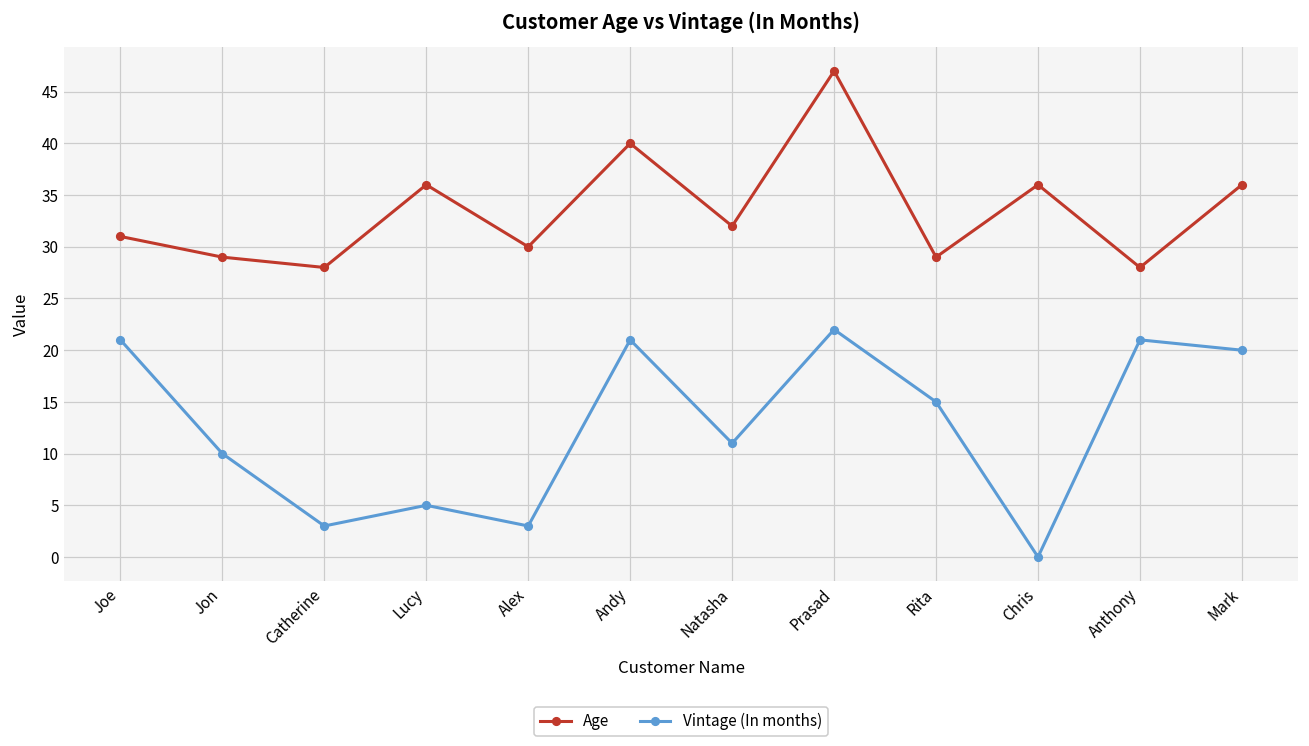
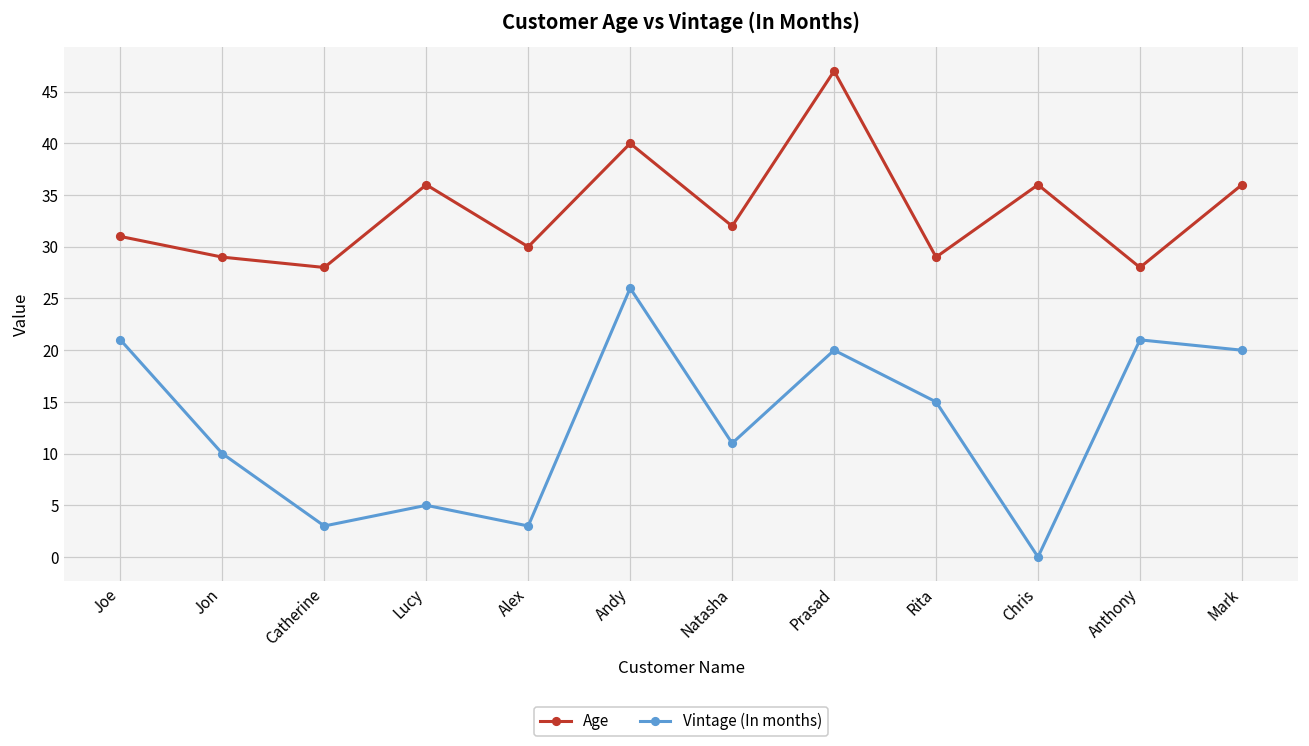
  {
    "Age": {
      "Joe": 31,
      "Jon": 29,
      "Catherine": 28,
      "Lucy": 36,
      "Alex": 30,
      "Andy": 40,
      "Natasha": 32,
      "Prasad": 47,
      "Rita": 29,
      "Chris": 36,
      "Anthony": 28,
      "Mark": 36
    },
    "Vintage (In months)": {
      "Joe": 21,
      "Jon": 10,
      "Catherine": 3,
      "Lucy": 5,
      "Alex": 3,
-     "Andy": 21,
+     "Andy": 26,
      "Natasha": 11,
-     "Prasad": 22,
+     "Prasad": 20,
      "Rita": 15,
      "Chris": 0,
      "Anthony": 21,
      "Mark": 20
    }
  }
